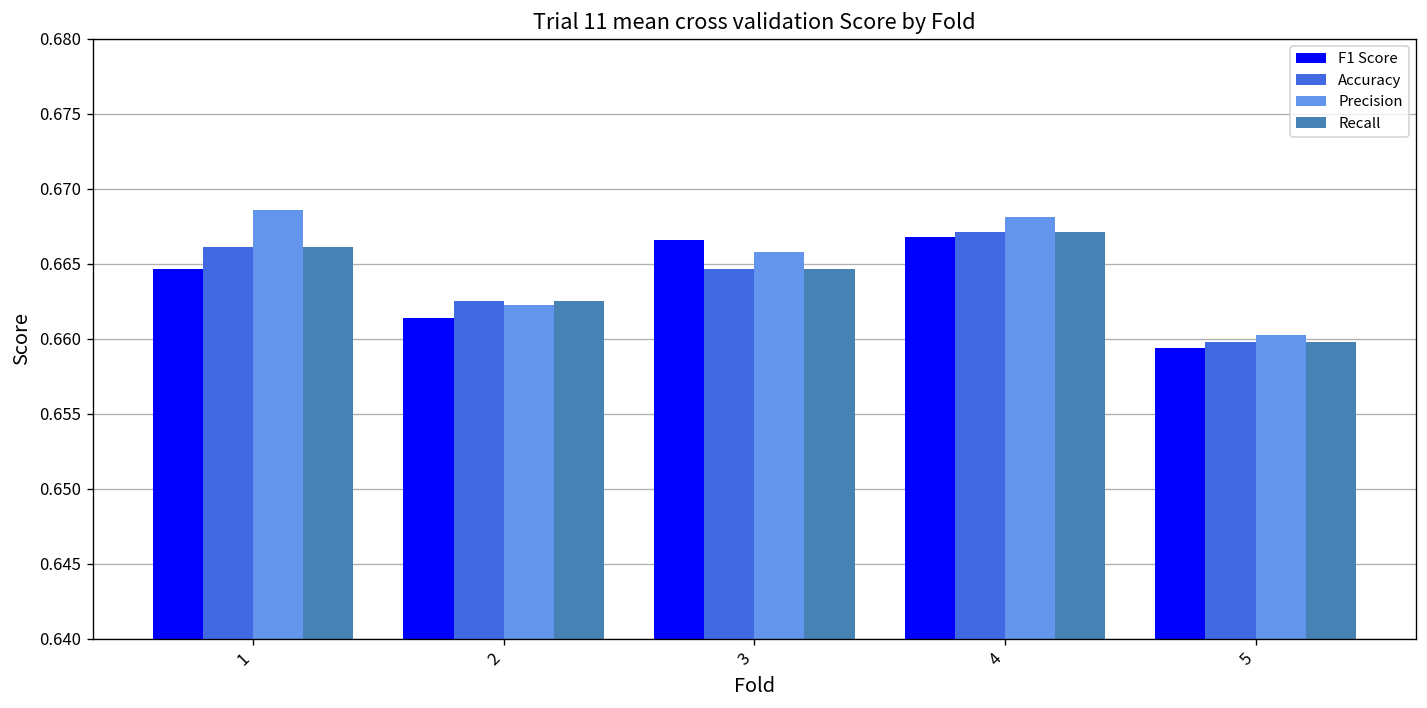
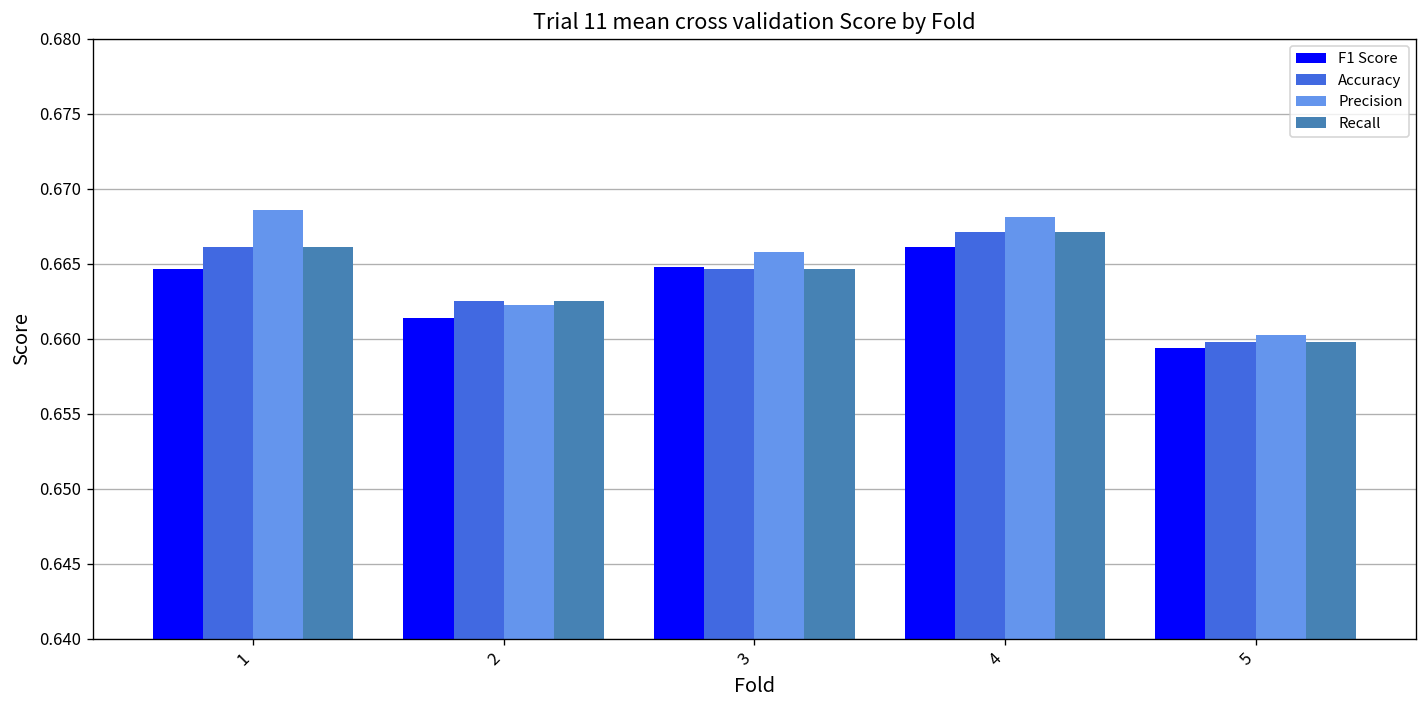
  {
    "F1 Score": {
      "1": 0.6646,
      "2": 0.6614,
-     "3": 0.6666,
-     "4": 0.6668,
+     "3": 0.6648,
+     "4": 0.6662,
      "5": 0.6594
    }
  }
